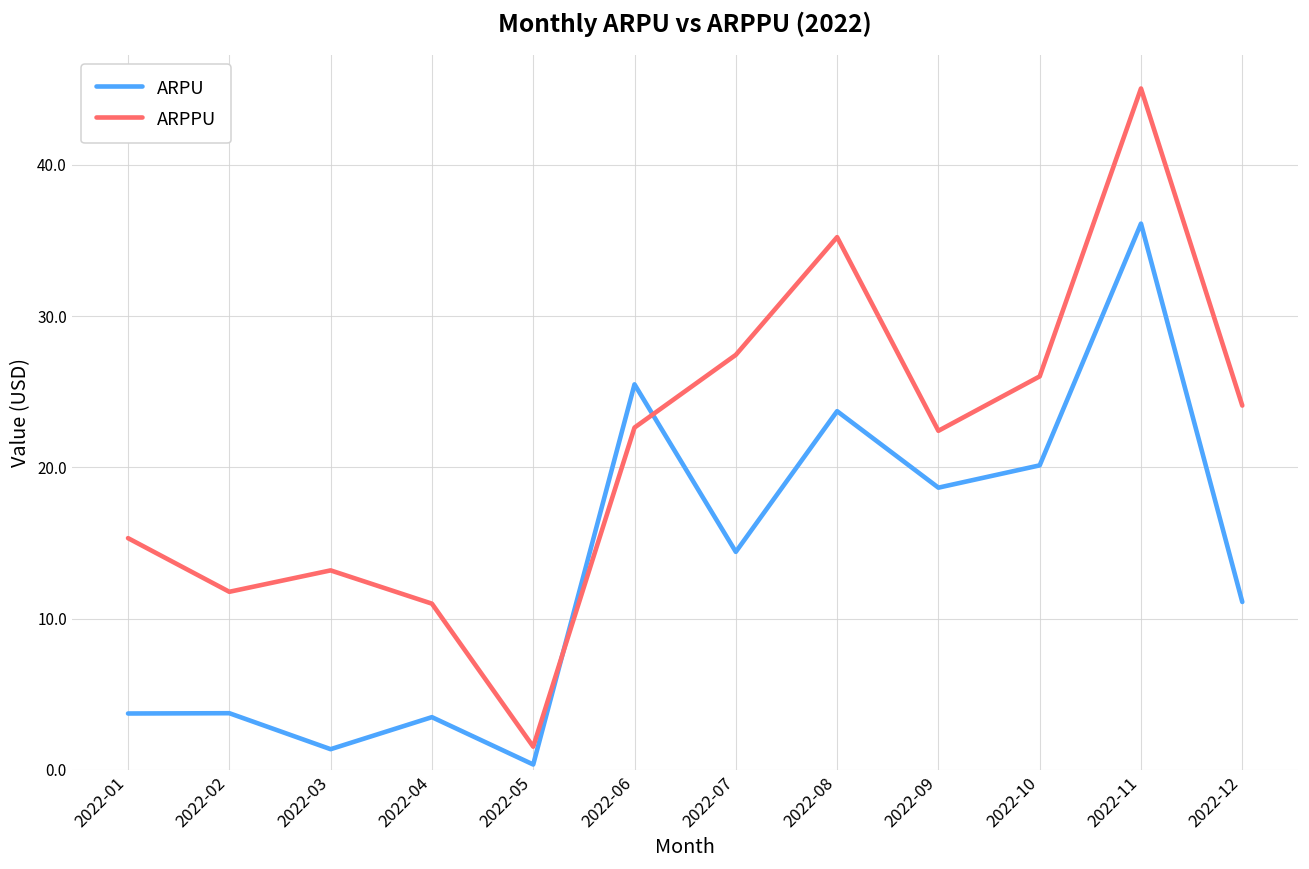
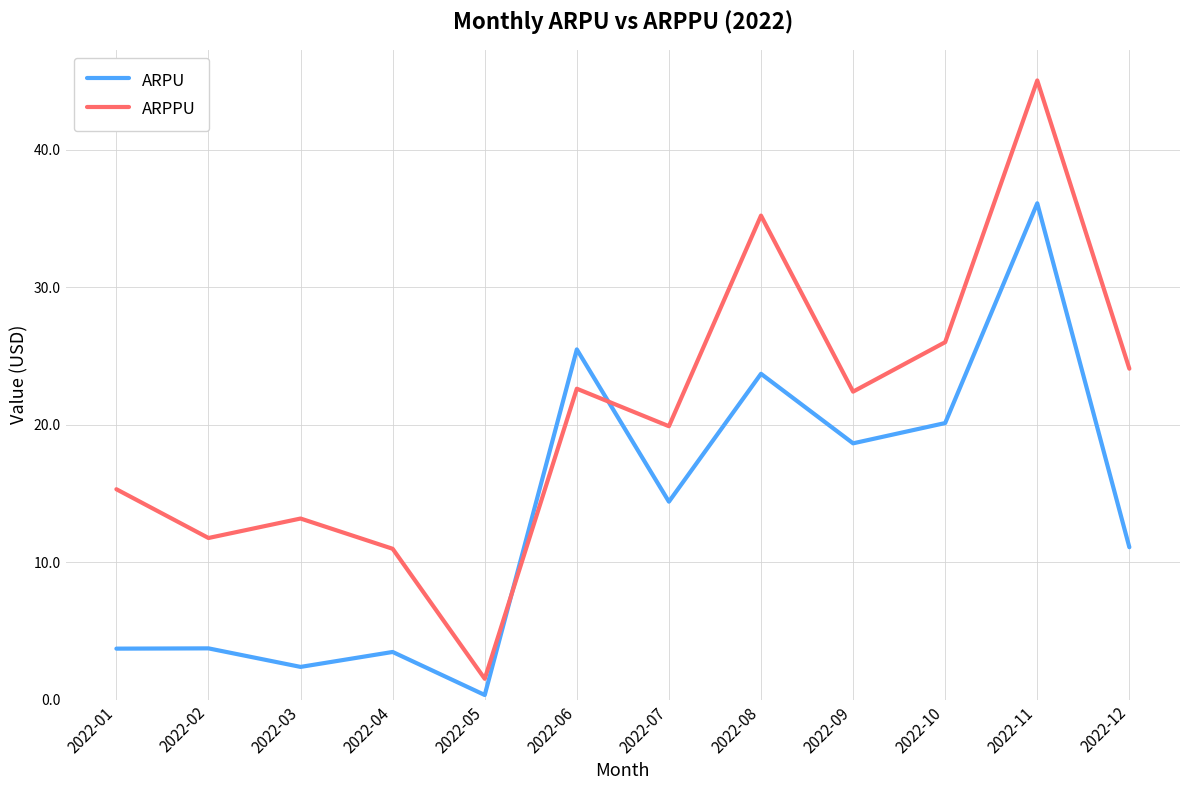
  {
    "ARPU": {
      "2022-01": 3.7,
      "2022-02": 3.7,
-     "2022-03": 1.4,
+     "2022-03": 2.4,
      "2022-04": 3.5,
      "2022-05": 0.4,
      "2022-06": 25.5,
      "2022-07": 14.4,
      "2022-08": 23.7,
      "2022-09": 18.7,
      "2022-10": 20.1,
      "2022-11": 36.1,
      "2022-12": 11.1
    },
    "ARPPU": {
      "2022-01": 15.3,
      "2022-02": 11.8,
      "2022-03": 13.2,
      "2022-04": 11.0,
      "2022-05": 1.5,
      "2022-06": 22.6,
-     "2022-07": 27.4,
+     "2022-07": 19.9,
      "2022-08": 35.2,
      "2022-09": 22.4,
      "2022-10": 26.0,
      "2022-11": 45.1,
      "2022-12": 24.1
    }
  }
